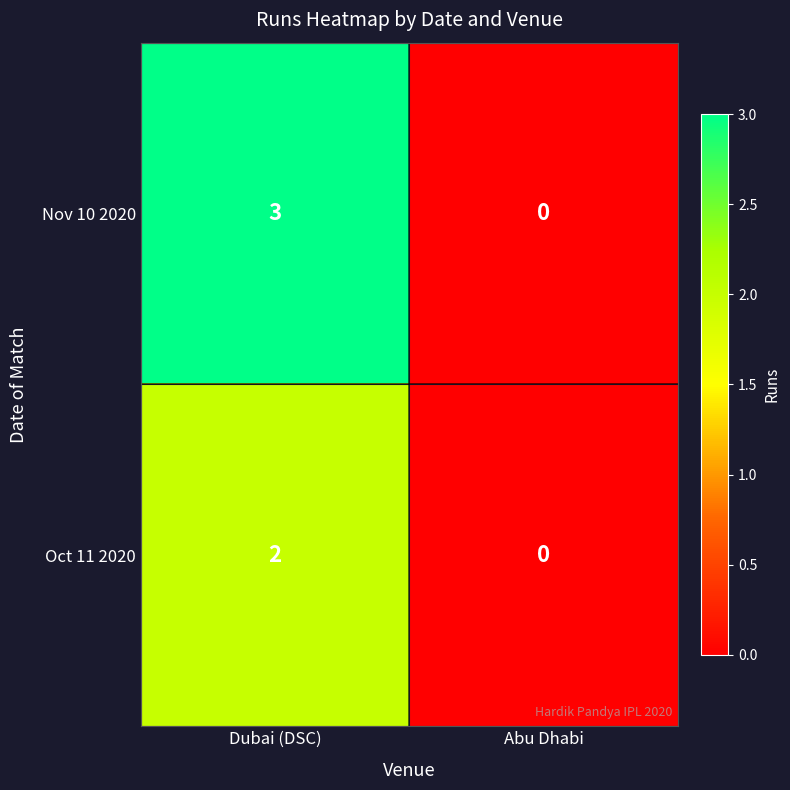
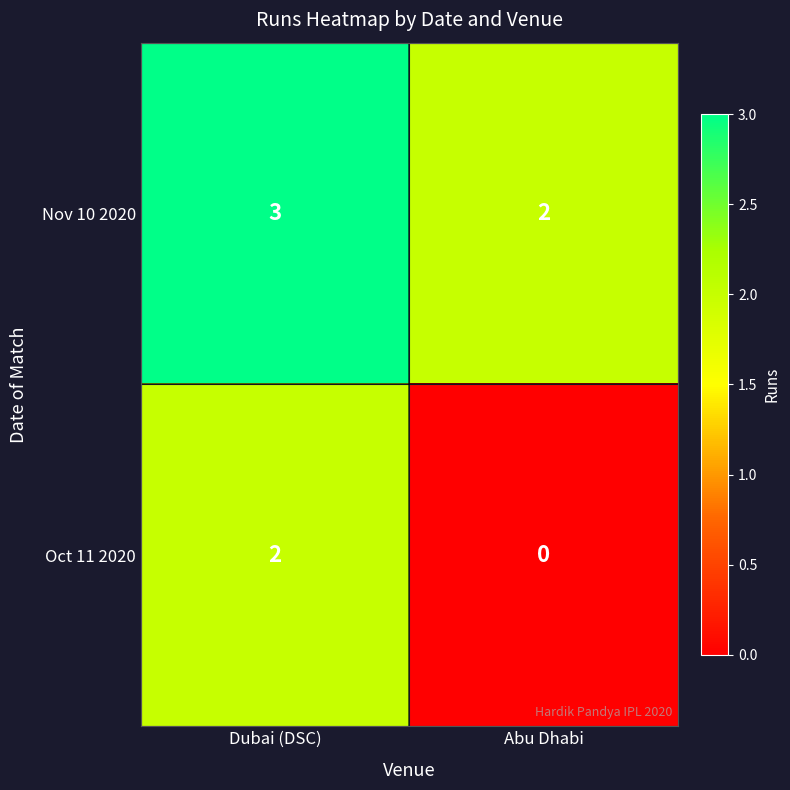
  {
    "Nov 10 2020": {
      "Dubai (DSC)": 3,
-     "Abu Dhabi": 0
+     "Abu Dhabi": 2
    },
    "Oct 11 2020": {
      "Dubai (DSC)": 2
    }
  }
